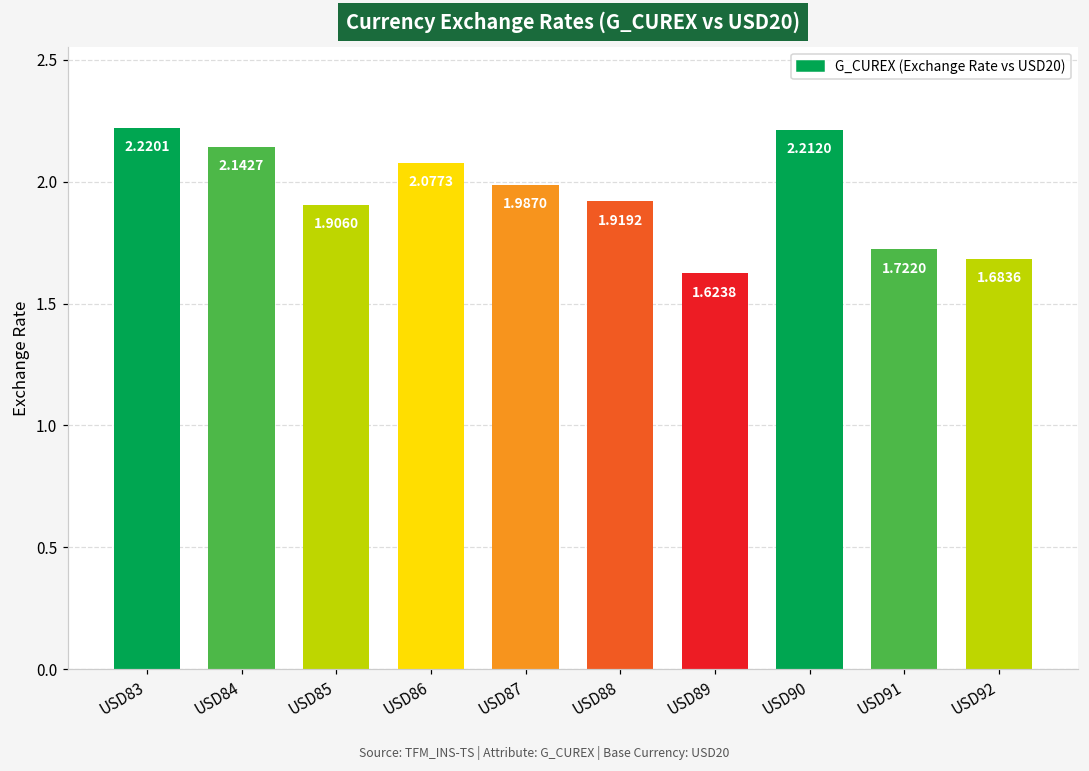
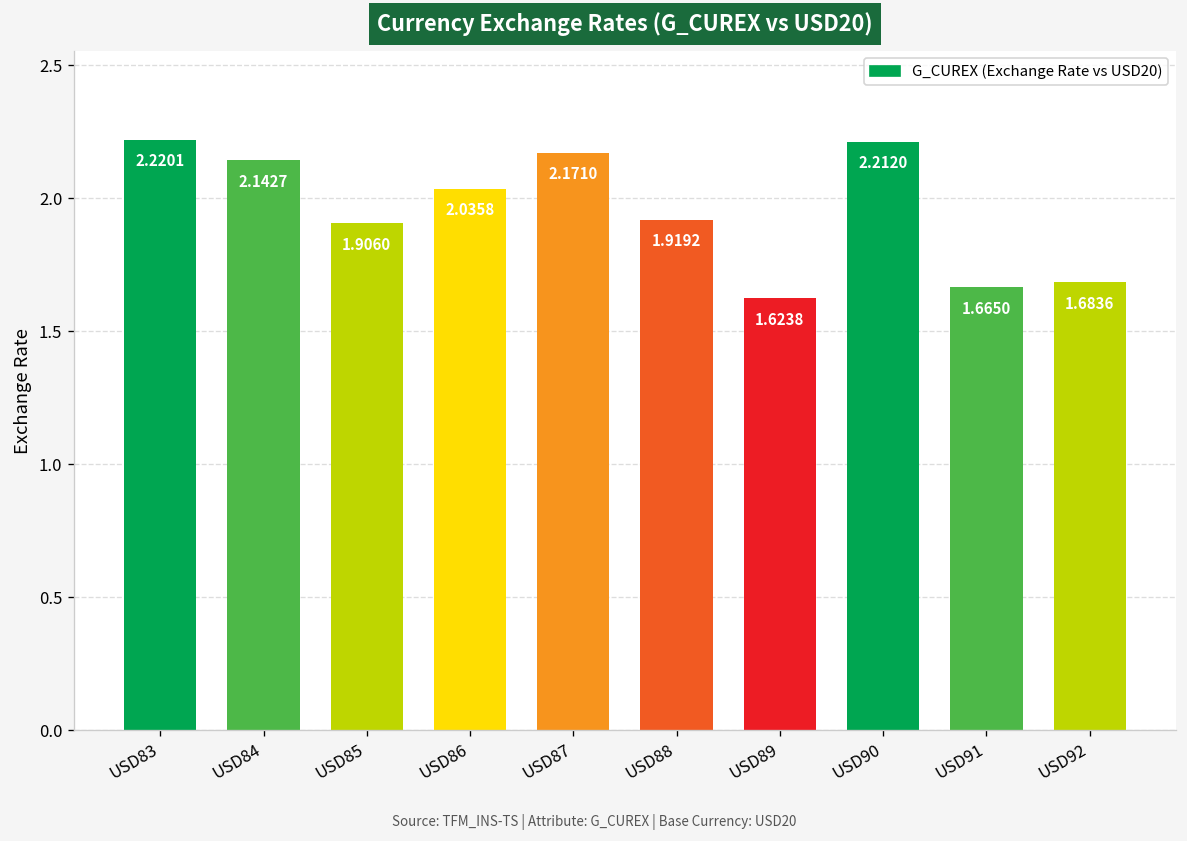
  {
    "USD83": 2.2201,
    "USD84": 2.1427,
    "USD85": 1.9060,
-   "USD86": 2.0773,
-   "USD87": 1.9870,
+   "USD86": 2.0358,
+   "USD87": 2.1710,
    "USD88": 1.9192,
    "USD89": 1.6238,
    "USD90": 2.2120,
-   "USD91": 1.7220,
+   "USD91": 1.6650,
    "USD92": 1.6836
  }
